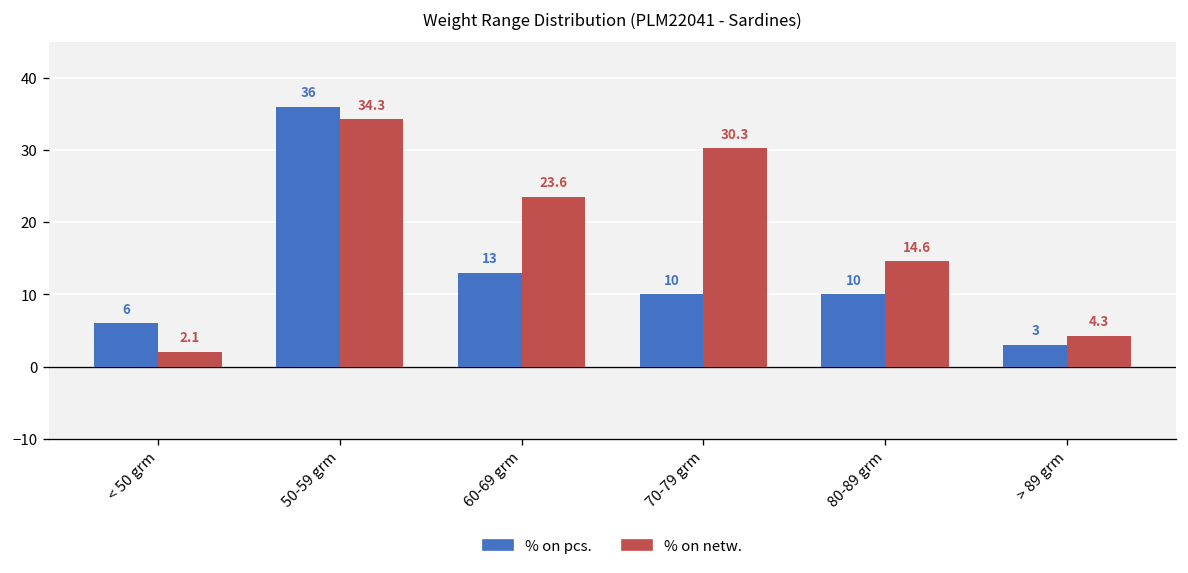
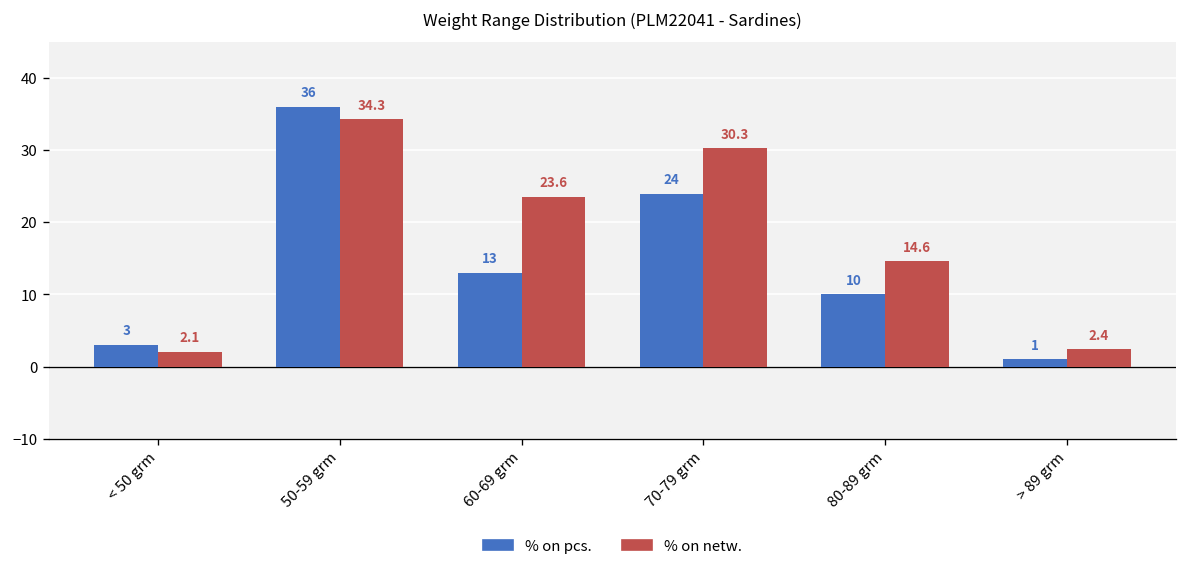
  {
    "% on pcs.": {
-     "< 50 grm": 6,
+     "< 50 grm": 3,
      "50-59 grm": 36,
      "60-69 grm": 13,
-     "70-79 grm": 10,
+     "70-79 grm": 24,
      "80-89 grm": 10,
-     "> 89 grm": 3
+     "> 89 grm": 1
    },
    "% on netw.": {
      "< 50 grm": 2.1,
      "50-59 grm": 34.3,
      "60-69 grm": 23.6,
      "70-79 grm": 30.3,
      "80-89 grm": 14.6,
-     "> 89 grm": 4.3
+     "> 89 grm": 2.4
    }
  }
